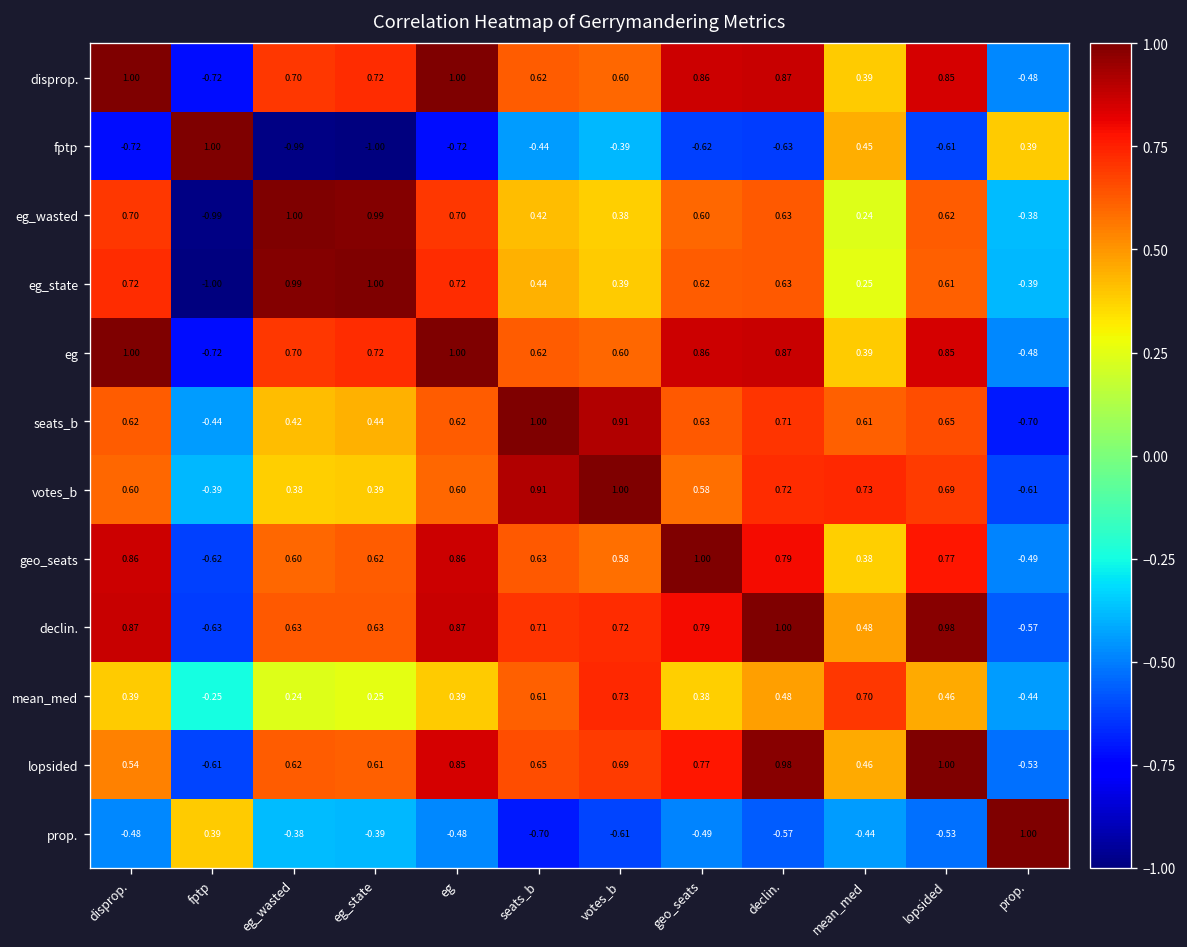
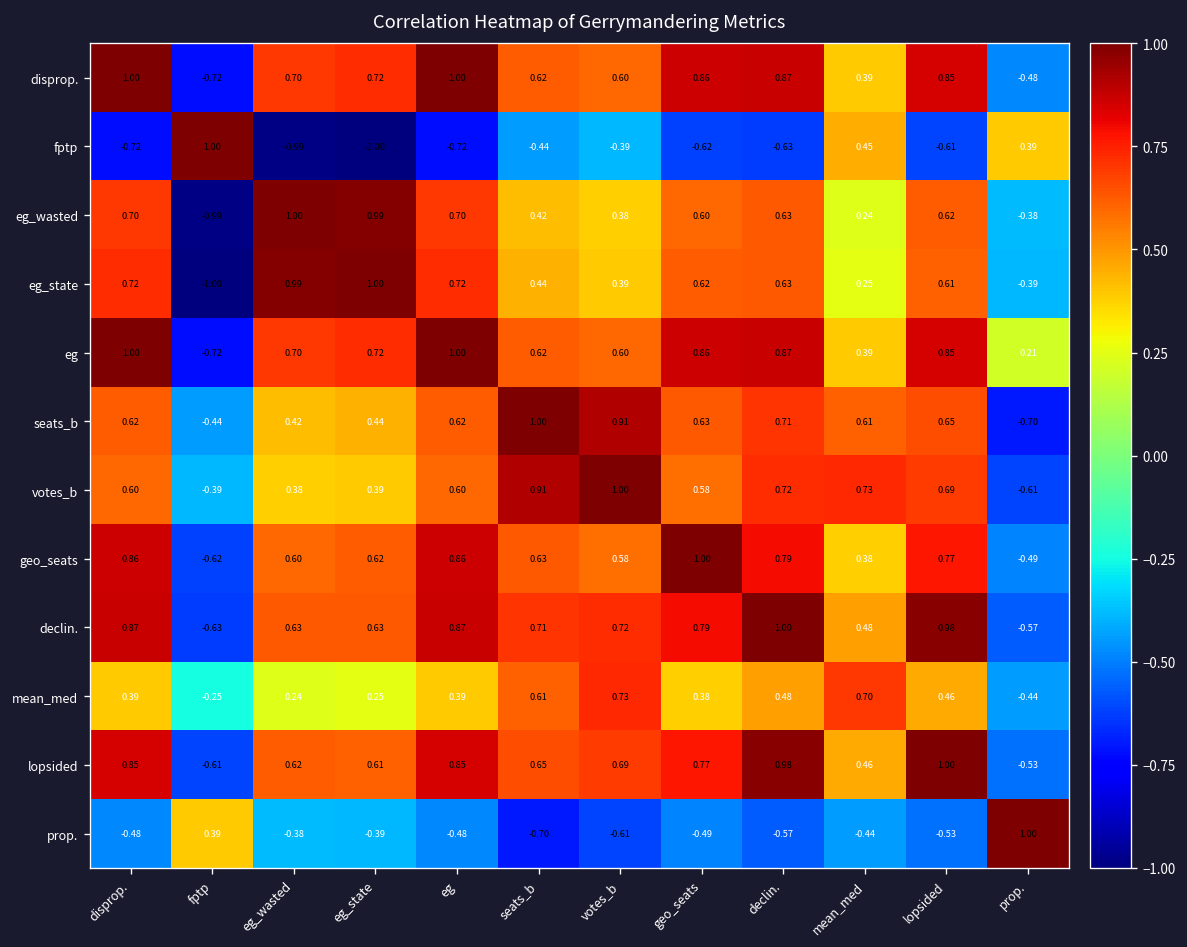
  {
    "disprop.": {
      "disprop.": 1.00,
      "fptp": -0.72,
      "eg_wasted": 0.70,
      "eg_state": 0.72,
      "eg": 1.00,
      "seats_b": 0.62,
      "votes_b": 0.60,
      "geo_seats": 0.86,
      "declin.": 0.87,
      "mean_med": 0.39,
      "lopsided": 0.85,
      "prop.": -0.48
    },
    "fptp": {
      "disprop.": -0.72,
      "fptp": 1.00,
      "eg_wasted": -0.99,
      "eg_state": -1.00,
      "eg": -0.72,
      "seats_b": -0.44,
      "votes_b": -0.39,
      "geo_seats": -0.62,
      "declin.": -0.63,
      "mean_med": 0.45,
      "lopsided": -0.61,
      "prop.": 0.39
    },
    "eg_wasted": {
      "disprop.": 0.70,
      "fptp": -0.99,
      "eg_wasted": 1.00,
      "eg_state": 0.99,
      "eg": 0.70,
      "seats_b": 0.42,
      "votes_b": 0.38,
      "geo_seats": 0.60,
      "declin.": 0.63,
      "mean_med": 0.24,
      "lopsided": 0.62,
      "prop.": -0.38
    },
    "eg_state": {
      "disprop.": 0.72,
      "fptp": -1.00,
      "eg_wasted": 0.99,
      "eg_state": 1.00,
      "eg": 0.72,
      "seats_b": 0.44,
      "votes_b": 0.39,
      "geo_seats": 0.62,
      "declin.": 0.63,
      "mean_med": 0.25,
      "lopsided": 0.61,
      "prop.": -0.39
    },
    "eg": {
      "disprop.": 1.00,
      "fptp": -0.72,
      "eg_wasted": 0.70,
      "eg_state": 0.72,
      "eg": 1.00,
      "seats_b": 0.62,
      "votes_b": 0.60,
      "geo_seats": 0.86,
      "declin.": 0.87,
      "mean_med": 0.39,
      "lopsided": 0.85,
-     "prop.": -0.48
+     "prop.": 0.21
    },
    "seats_b": {
      "disprop.": 0.62,
      "fptp": -0.44,
      "eg_wasted": 0.42,
      "eg_state": 0.44,
      "eg": 0.62,
      "seats_b": 1.00,
      "votes_b": 0.91,
      "geo_seats": 0.63,
      "declin.": 0.71,
      "mean_med": 0.61,
      "lopsided": 0.65,
      "prop.": -0.70
    },
    "votes_b": {
      "disprop.": 0.60,
      "fptp": -0.39,
      "eg_wasted": 0.38,
      "eg_state": 0.39,
      "eg": 0.60,
      "seats_b": 0.91,
      "votes_b": 1.00,
      "geo_seats": 0.58,
      "declin.": 0.72,
      "mean_med": 0.73,
      "lopsided": 0.69,
      "prop.": -0.61
    },
    "geo_seats": {
      "disprop.": 0.86,
      "fptp": -0.62,
      "eg_wasted": 0.60,
      "eg_state": 0.62,
      "eg": 0.86,
      "seats_b": 0.63,
      "votes_b": 0.58,
      "geo_seats": 1.00,
      "declin.": 0.79,
      "mean_med": 0.38,
      "lopsided": 0.77,
      "prop.": -0.49
    },
    "declin.": {
      "disprop.": 0.87,
      "fptp": -0.63,
      "eg_wasted": 0.63,
      "eg_state": 0.63,
      "eg": 0.87,
      "seats_b": 0.71,
      "votes_b": 0.72,
      "geo_seats": 0.79,
      "declin.": 1.00,
      "mean_med": 0.48,
      "lopsided": 0.98,
      "prop.": -0.57
    },
    "mean_med": {
      "disprop.": 0.39,
      "fptp": -0.25,
      "eg_wasted": 0.24,
      "eg_state": 0.25,
      "eg": 0.39,
      "seats_b": 0.61,
      "votes_b": 0.73,
      "geo_seats": 0.38,
      "declin.": 0.48,
      "mean_med": 0.70,
      "lopsided": 0.46,
      "prop.": -0.44
    },
    "lopsided": {
-     "disprop.": 0.54,
+     "disprop.": 0.85,
      "fptp": -0.61,
      "eg_wasted": 0.62,
      "eg_state": 0.61,
      "eg": 0.85,
      "seats_b": 0.65,
      "votes_b": 0.69,
      "geo_seats": 0.77,
      "declin.": 0.98,
      "mean_med": 0.46,
      "lopsided": 1.00,
      "prop.": -0.53
    },
    "prop.": {
      "disprop.": -0.48,
      "fptp": 0.39,
      "eg_wasted": -0.38,
      "eg_state": -0.39,
      "eg": -0.48,
      "seats_b": -0.70,
      "votes_b": -0.61,
      "geo_seats": -0.49,
      "declin.": -0.57,
      "mean_med": -0.44,
      "lopsided": -0.53,
      "prop.": 1.00
    }
  }
